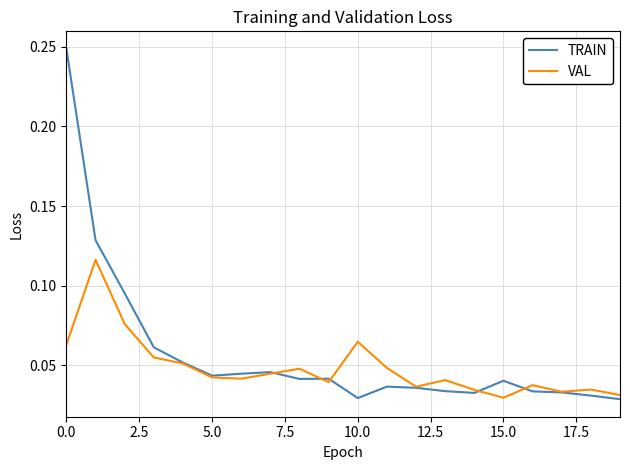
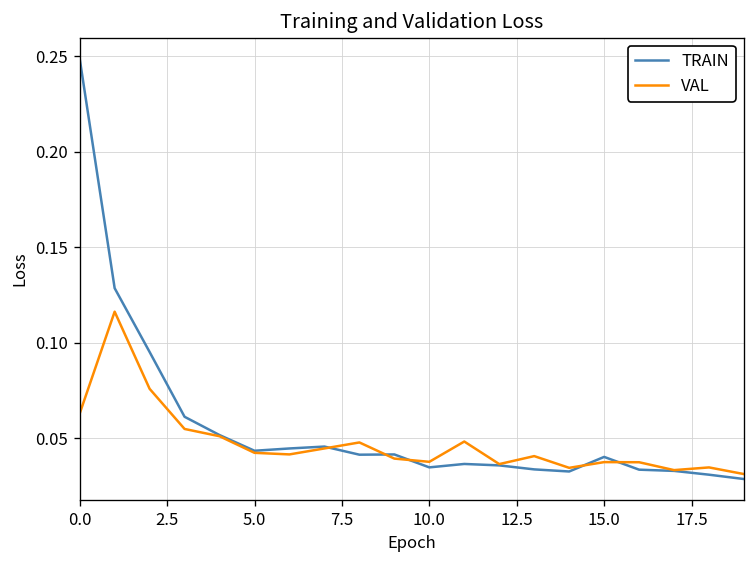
  {
    "TRAIN": {
      "0.0": 0.249,
-     "10.0": 0.029,
+     "10.0": 0.035,
      "15.0": 0.040
    },
    "VAL": {
      "0.0": 0.063,
-     "10.0": 0.065,
-     "15.0": 0.030
+     "10.0": 0.038,
+     "15.0": 0.038
    }
  }
